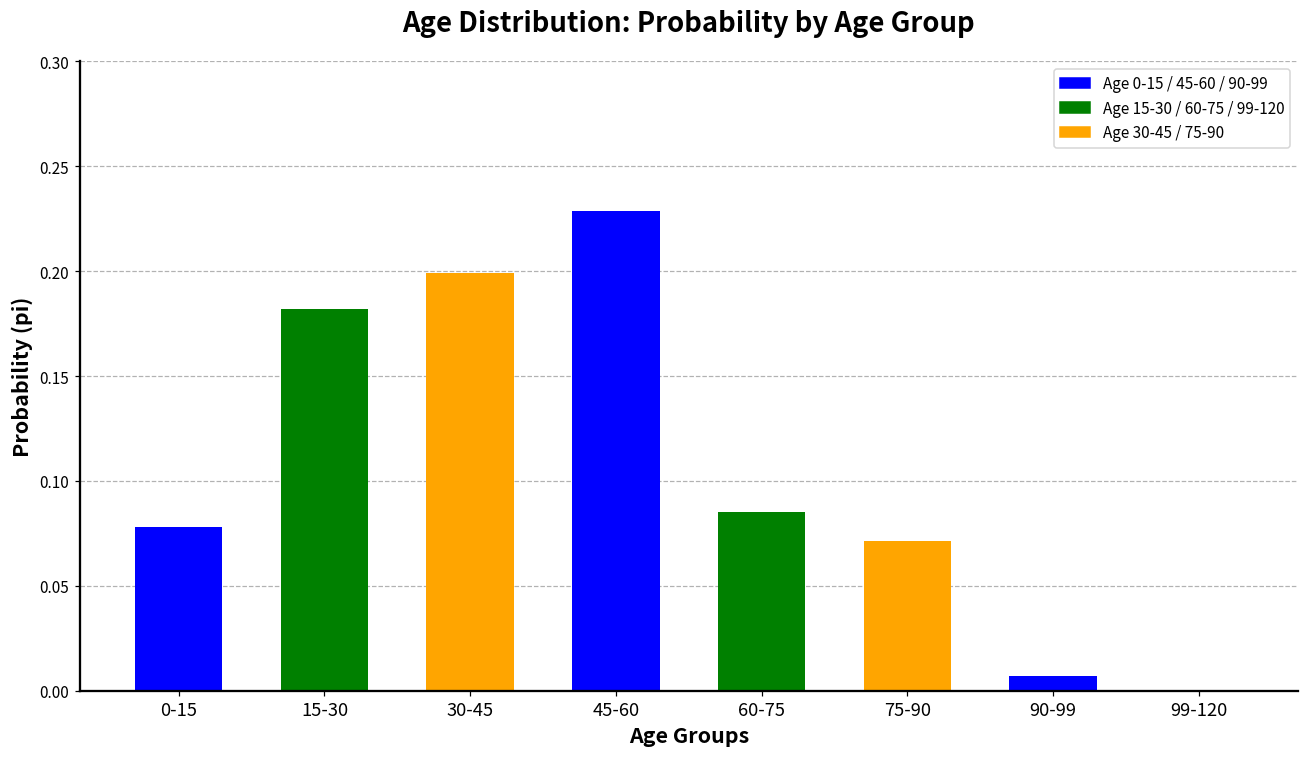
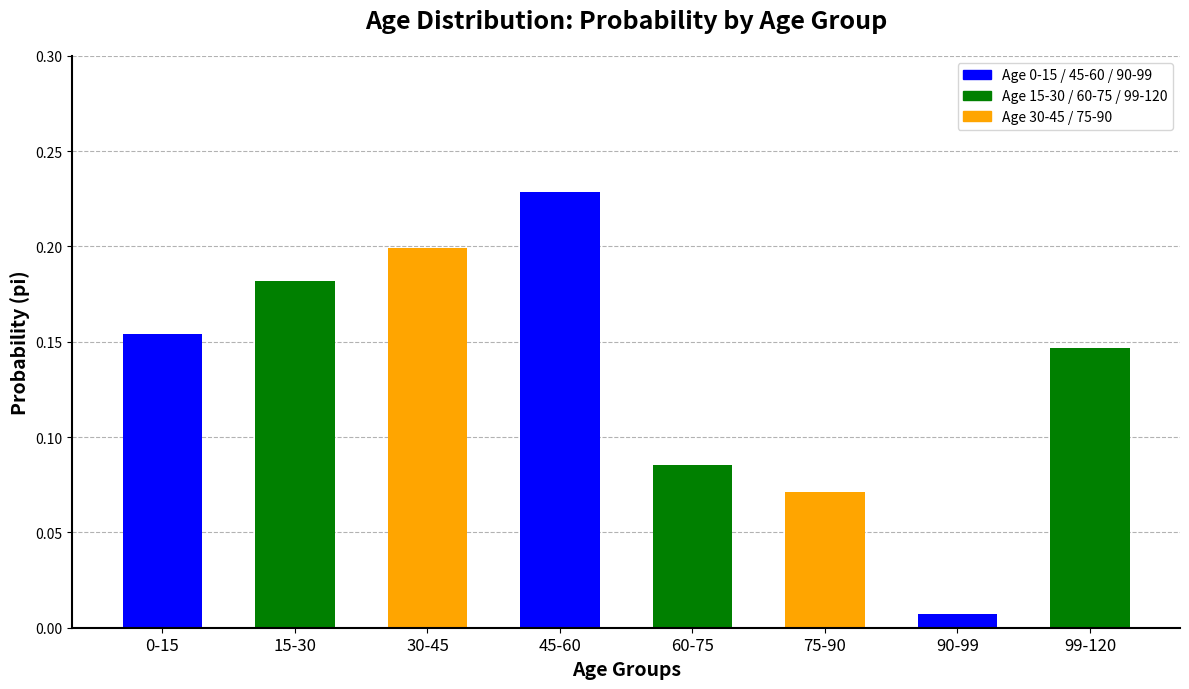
  {
-   "0-15": 0.078,
+   "0-15": 0.154,
    "15-30": 0.182,
    "30-45": 0.199,
    "45-60": 0.229,
    "60-75": 0.085,
    "75-90": 0.071,
    "90-99": 0.007,
-   "99-120": 0.000
+   "99-120": 0.147
  }
